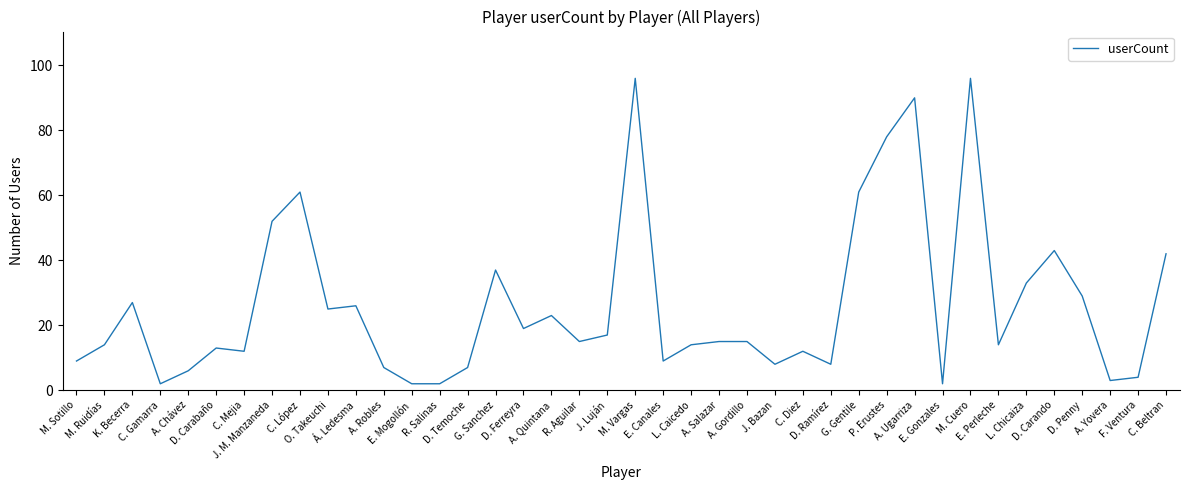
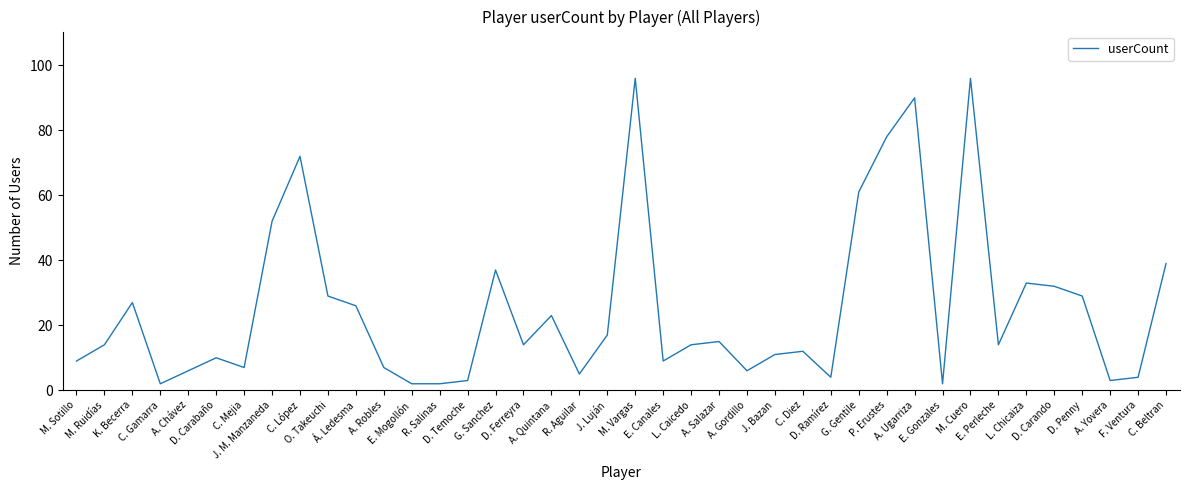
  {
    "M. Sotillo": 9,
    "M. Ruidías": 14,
    "K. Becerra": 27,
    "C. Gamarra": 2,
    "A. Chávez": 6,
-   "D. Carabaño": 13,
-   "C. Mejia": 12,
+   "D. Carabaño": 10,
+   "C. Mejia": 7,
    "J. M. Manzaneda": 52,
-   "C. López": 61,
-   "O. Takeuchi": 25,
+   "C. López": 72,
+   "O. Takeuchi": 29,
    "Á. Ledesma": 26,
    "A. Robles": 7,
    "E. Mogollón": 2,
    "R. Salinas": 2,
-   "D. Temoche": 7,
+   "D. Temoche": 3,
    "G. Sanchez": 37,
-   "D. Ferreyra": 19,
+   "D. Ferreyra": 14,
    "A. Quintana": 23,
-   "R. Aguilar": 15,
+   "R. Aguilar": 5,
    "J. Luján": 17,
    "M. Vargas": 96,
    "E. Canales": 9,
    "L. Caicedo": 14,
    "A. Salazar": 15,
-   "A. Gordillo": 15,
-   "J. Bazan": 8,
+   "A. Gordillo": 6,
+   "J. Bazan": 11,
    "C. Diez": 12,
-   "D. Ramírez": 8,
+   "D. Ramírez": 4,
    "G. Gentile": 61,
    "P. Erustes": 78,
    "A. Ugarriza": 90,
    "E. Gonzales": 2,
    "M. Cuero": 96,
    "E. Perleche": 14,
    "L. Chicaiza": 33,
-   "D. Carando": 43,
+   "D. Carando": 32,
    "D. Penny": 29,
    "A. Yovera": 3,
    "F. Ventura": 4,
-   "C. Beltran": 42
+   "C. Beltran": 39
  }
